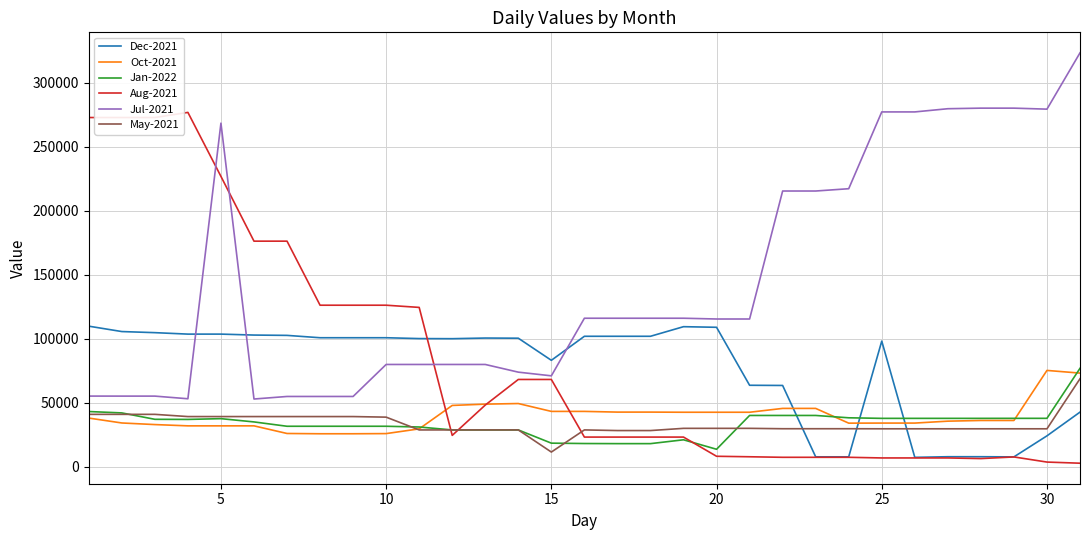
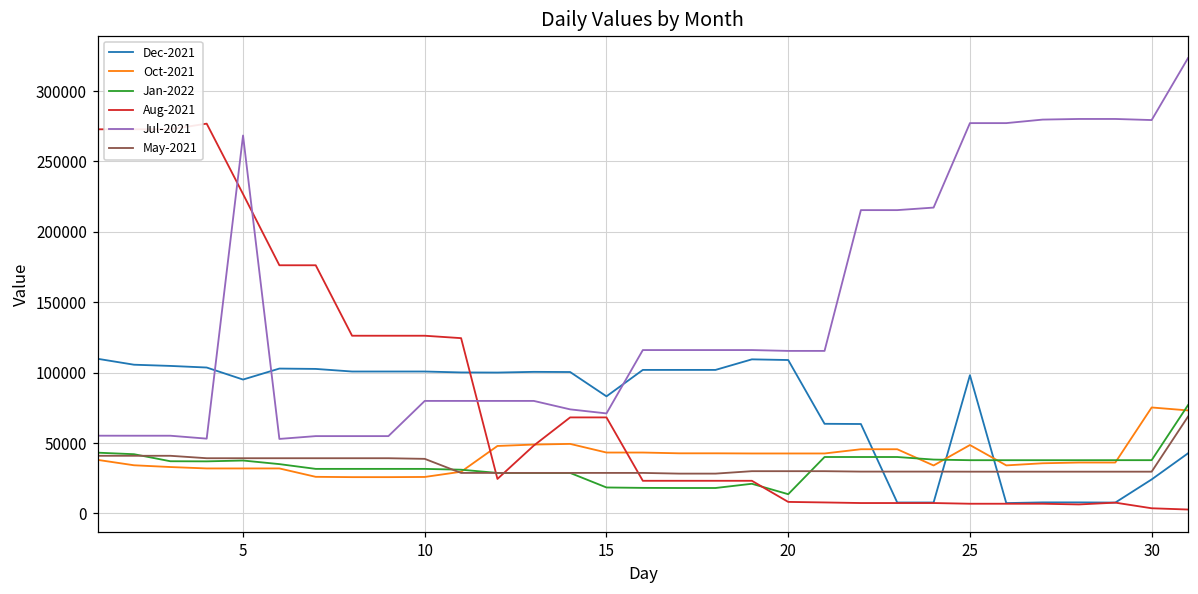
  {
    "Dec-2021": {
-     "5": 104000,
+     "5": 95000,
      "10": 101000,
      "15": 83000,
      "20": 109000,
      "25": 98000,
      "30": 24000
    },
    "Oct-2021": {
      "5": 32000,
      "10": 26000,
      "15": 43000,
      "20": 43000,
-     "25": 34000,
+     "25": 49000,
      "30": 75000
    },
    "Jan-2022": {
      "10": 32000,
      "15": 18000,
      "20": 14000,
      "25": 38000,
      "30": 38000
    },
    "Aug-2021": {
      "5": 227000,
      "10": 126000,
      "15": 68000,
      "20": 8000,
      "25": 7000,
      "30": 4000
    },
    "Jul-2021": {
      "5": 268000,
      "10": 80000,
      "15": 71000,
      "20": 115000,
      "25": 277000,
      "30": 279000
    },
    "May-2021": {
      "10": 39000,
-     "15": 12000,
+     "15": 29000,
      "20": 30000,
      "25": 30000,
      "30": 30000
    }
  }
